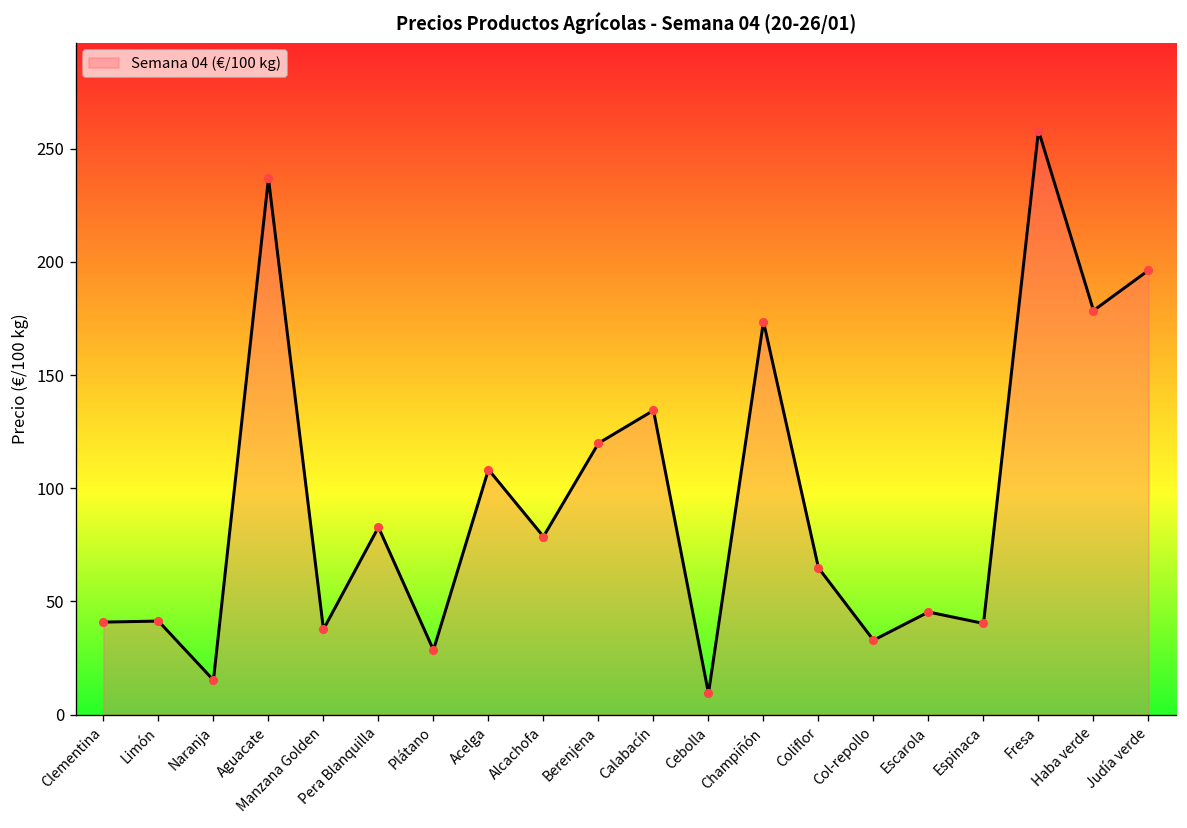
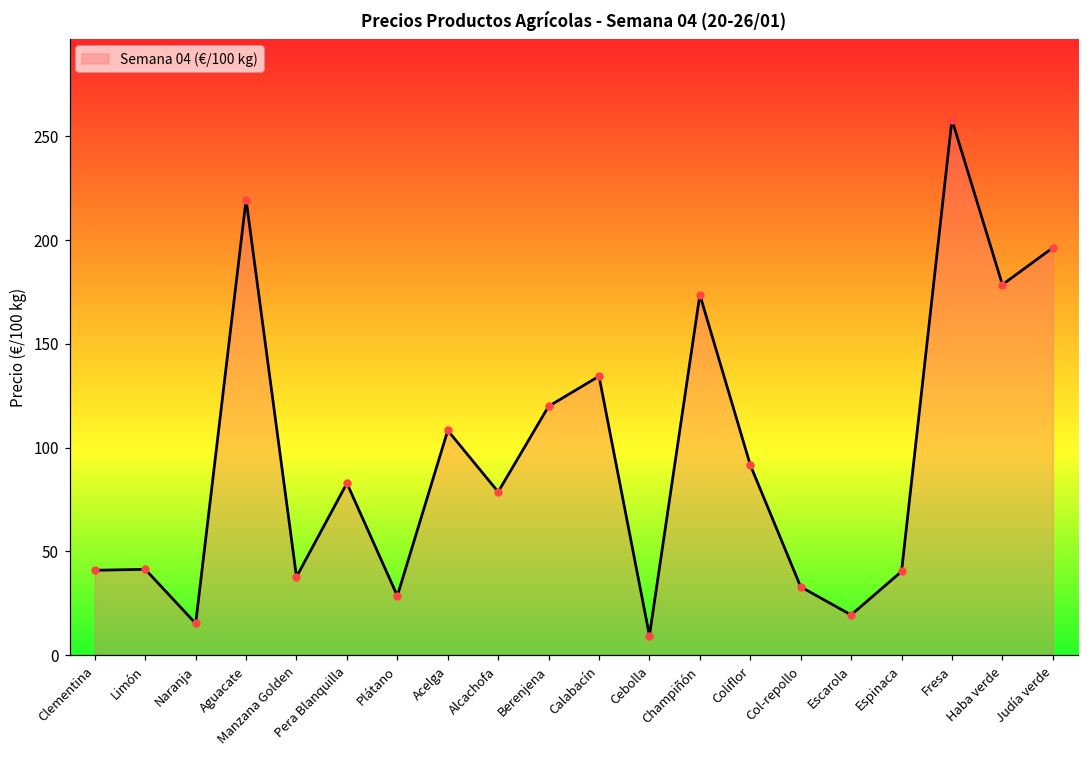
  {
    "Clementina": 41,
    "Limón": 41,
    "Naranja": 15,
-   "Aguacate": 237,
+   "Aguacate": 220,
    "Manzana Golden": 38,
    "Pera Blanquilla": 83,
    "Plátano": 29,
    "Acelga": 108,
    "Alcachofa": 79,
    "Berenjena": 120,
    "Calabacín": 134,
    "Cebolla": 9,
    "Champiñón": 174,
-   "Coliflor": 65,
+   "Coliflor": 92,
    "Col-repollo": 33,
-   "Escarola": 45,
+   "Escarola": 19,
    "Espinaca": 40,
    "Fresa": 258,
    "Haba verde": 179,
    "Judía verde": 196
  }
